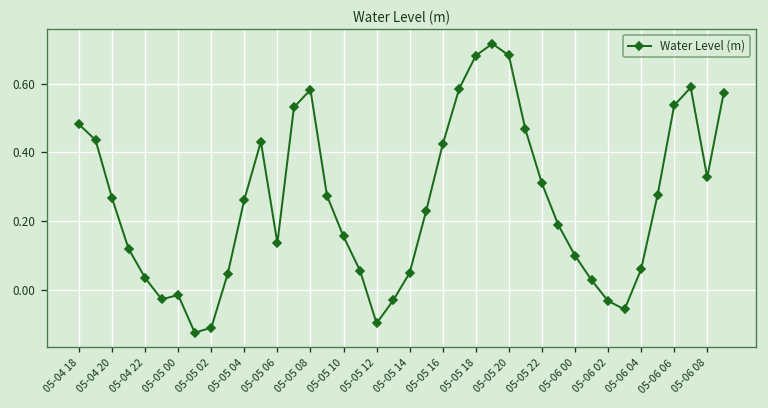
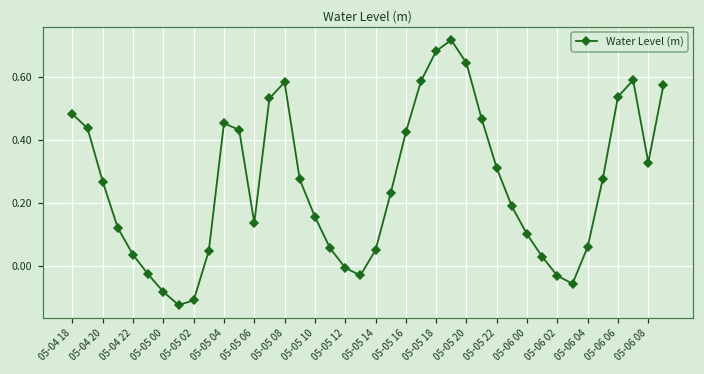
  {
    "05-04 18": 0.48,
    "05-04 20": 0.27,
    "05-04 22": 0.04,
-   "05-05 00": -0.01,
+   "05-05 00": -0.08,
    "05-05 02": -0.11,
-   "05-05 04": 0.26,
+   "05-05 04": 0.45,
    "05-05 06": 0.14,
    "05-05 08": 0.58,
    "05-05 10": 0.16,
-   "05-05 12": -0.10,
+   "05-05 12": -0.01,
    "05-05 14": 0.05,
    "05-05 16": 0.42,
    "05-05 18": 0.68,
-   "05-05 20": 0.68,
+   "05-05 20": 0.64,
    "05-05 22": 0.31,
    "05-06 00": 0.10,
    "05-06 02": -0.03,
    "05-06 04": 0.06,
    "05-06 06": 0.54,
    "05-06 08": 0.33
  }
